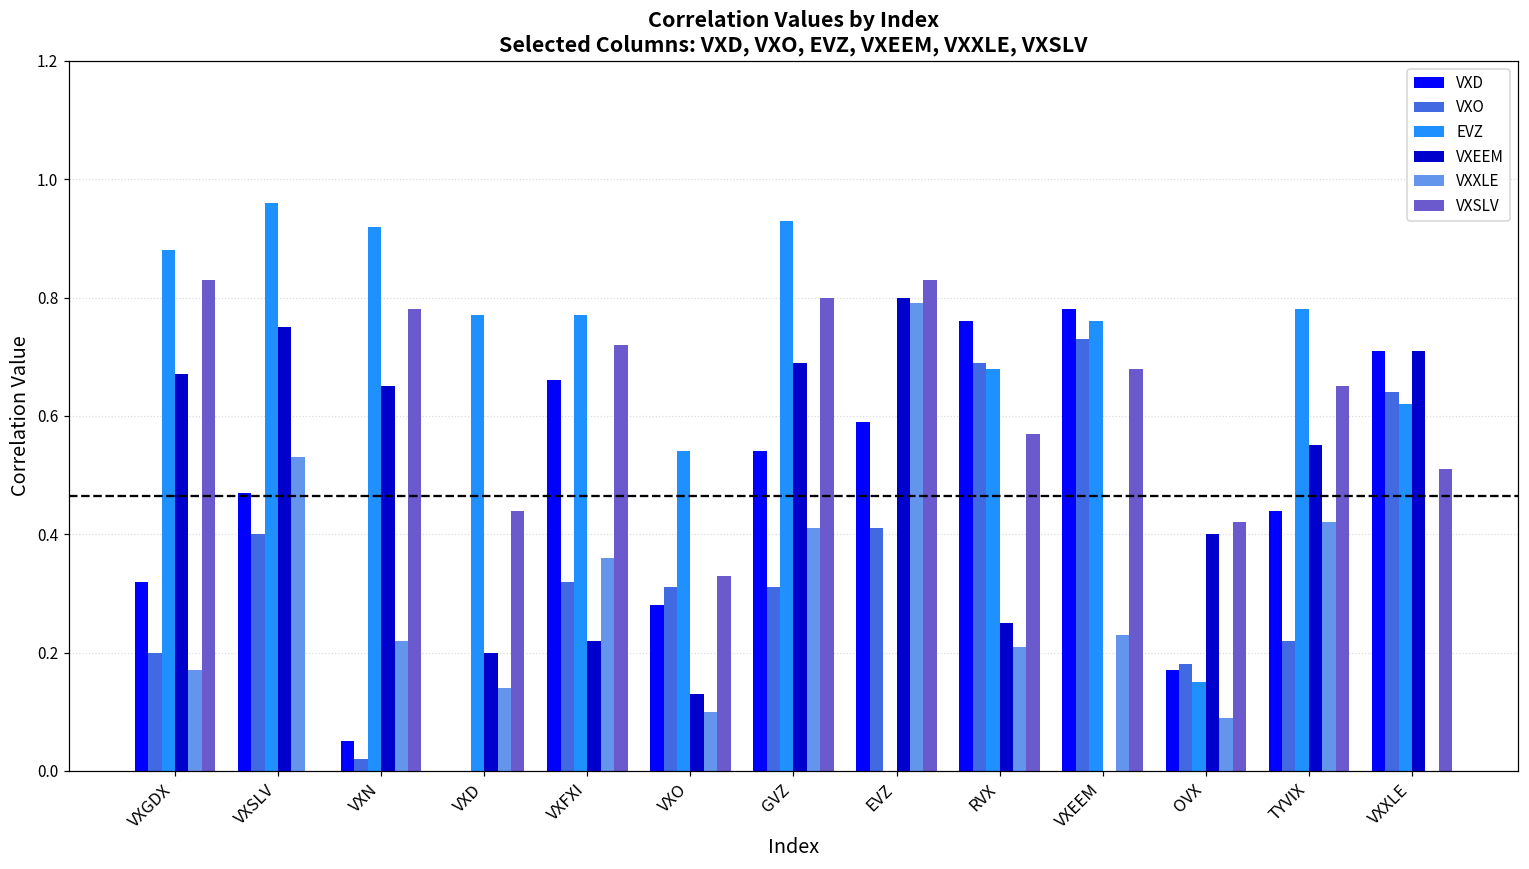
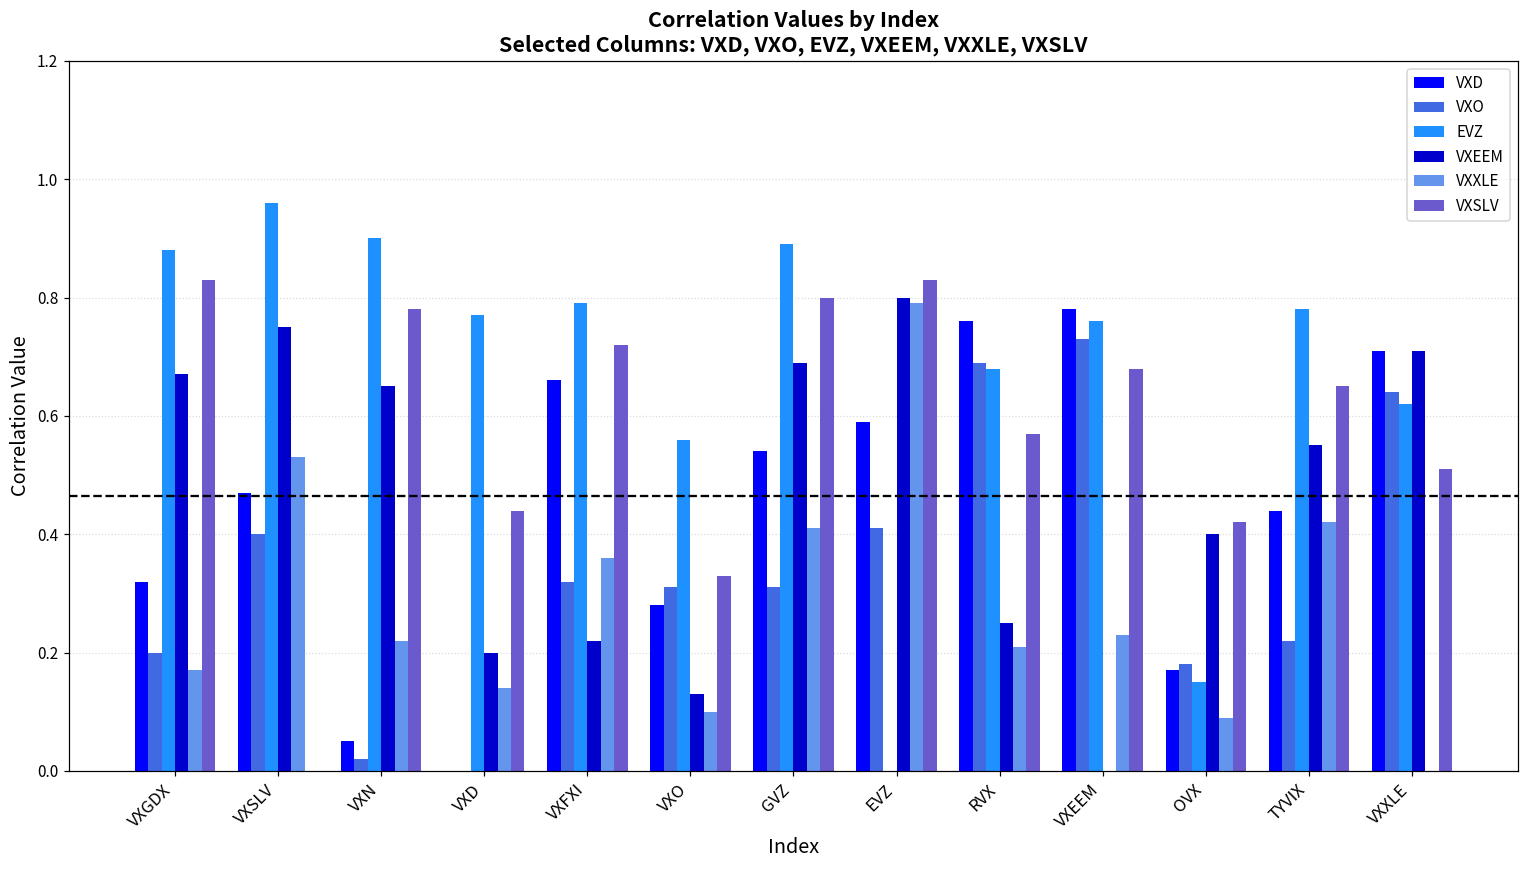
  {
    "EVZ": {
      "VXGDX": 0.88,
      "VXSLV": 0.96,
-     "VXN": 0.92,
+     "VXN": 0.90,
      "VXD": 0.77,
-     "VXFXI": 0.77,
-     "VXO": 0.54,
-     "GVZ": 0.93,
+     "VXFXI": 0.79,
+     "VXO": 0.56,
+     "GVZ": 0.89,
      "EVZ": 0.00,
      "RVX": 0.68,
      "VXEEM": 0.76,
      "OVX": 0.15,
      "TYVIX": 0.78,
      "VXXLE": 0.62
    }
  }
